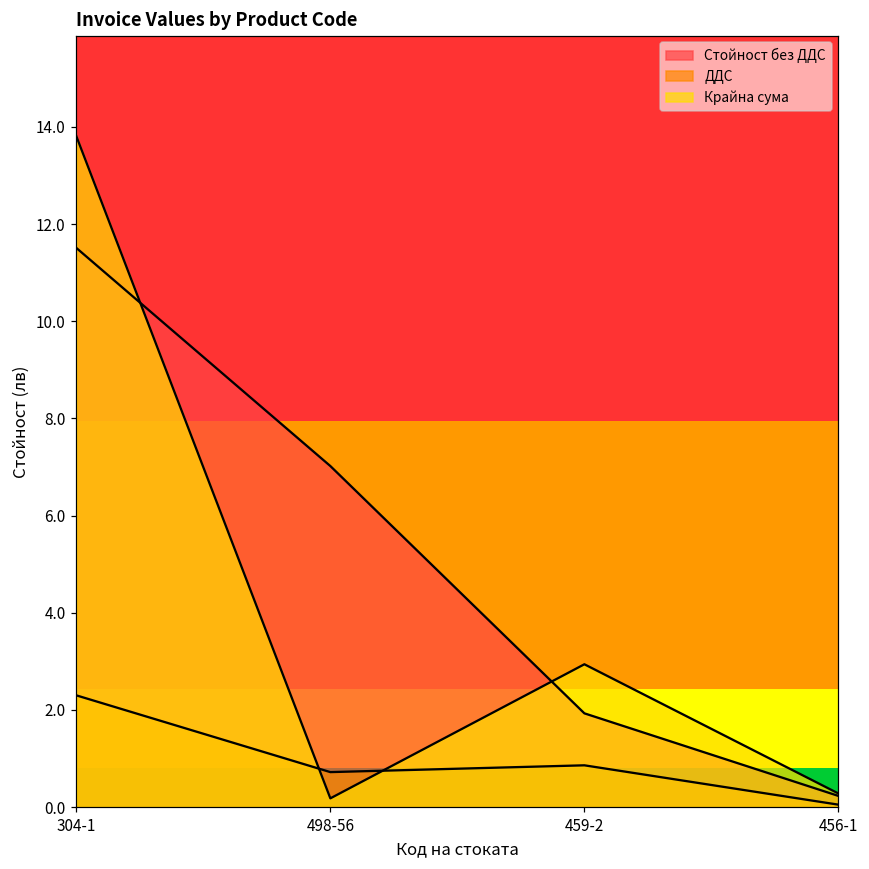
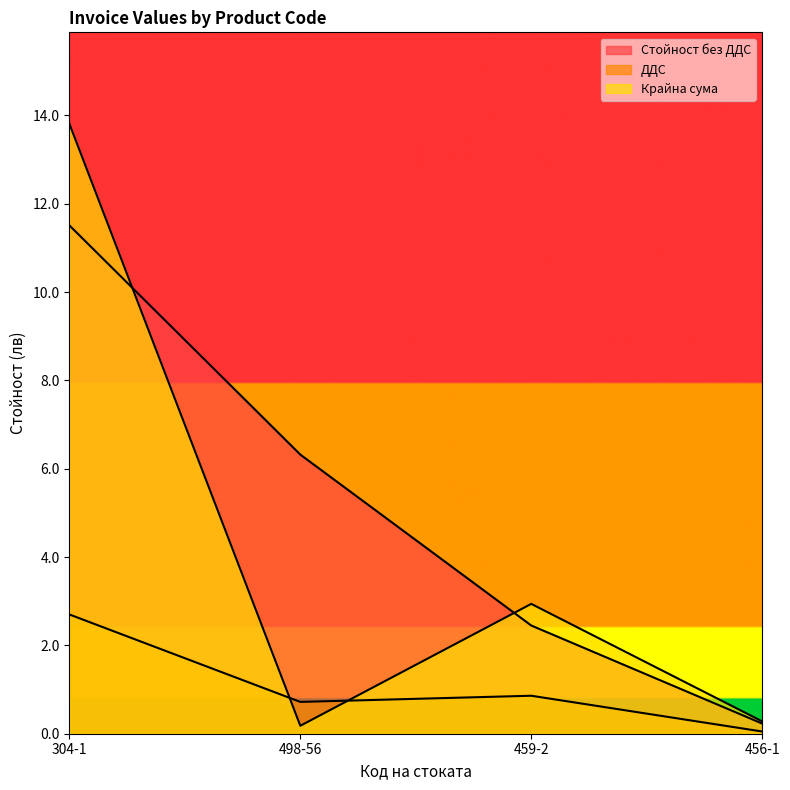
  {
    "Стойност без ДДС": {
      "304-1": 11.5,
-     "498-56": 7.0,
-     "459-2": 1.9
+     "498-56": 6.3,
+     "459-2": 2.5
    },
    "ДДС": {
-     "304-1": 2.3,
+     "304-1": 2.7,
      "498-56": 0.7,
      "459-2": 0.9,
      "456-1": 0.1
    },
    "Крайна сума": {
      "304-1": 13.8,
      "498-56": 0.2,
      "459-2": 2.9
    }
  }
